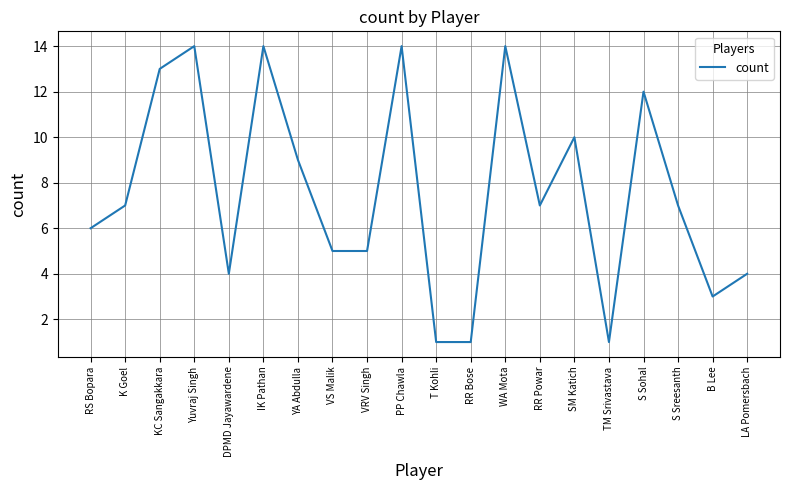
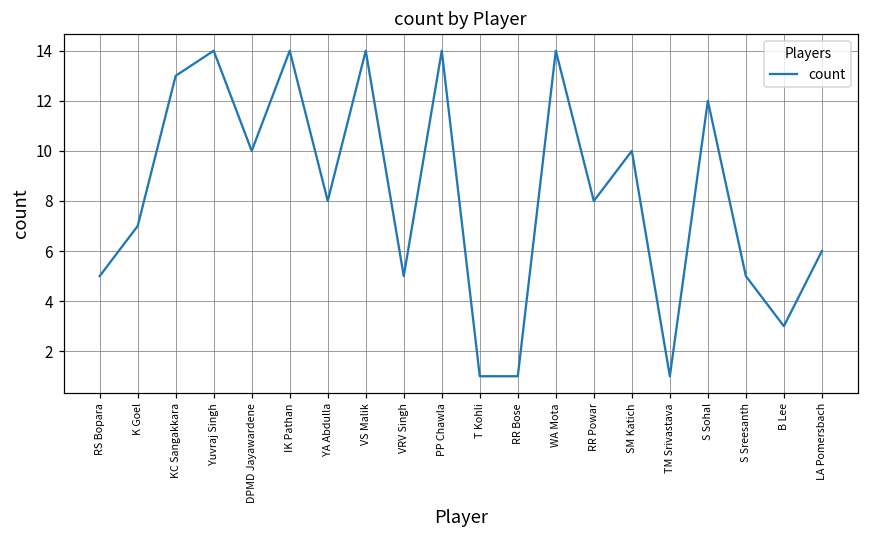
  {
-   "RS Bopara": 6,
+   "RS Bopara": 5,
    "K Goel": 7,
    "KC Sangakkara": 13,
    "Yuvraj Singh": 14,
-   "DPMD Jayawardene": 4,
+   "DPMD Jayawardene": 10,
    "IK Pathan": 14,
-   "YA Abdulla": 9,
-   "VS Malik": 5,
+   "YA Abdulla": 8,
+   "VS Malik": 14,
    "VRV Singh": 5,
    "PP Chawla": 14,
    "T Kohli": 1,
    "RR Bose": 1,
    "WA Mota": 14,
-   "RR Powar": 7,
+   "RR Powar": 8,
    "SM Katich": 10,
    "TM Srivastava": 1,
    "S Sohal": 12,
-   "S Sreesanth": 7,
+   "S Sreesanth": 5,
    "B Lee": 3,
-   "LA Pomersbach": 4
+   "LA Pomersbach": 6
  }
